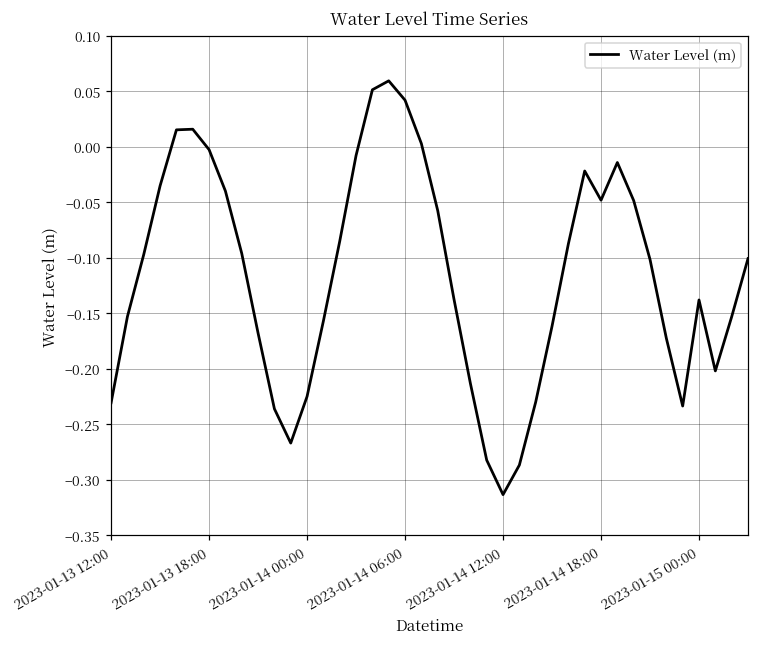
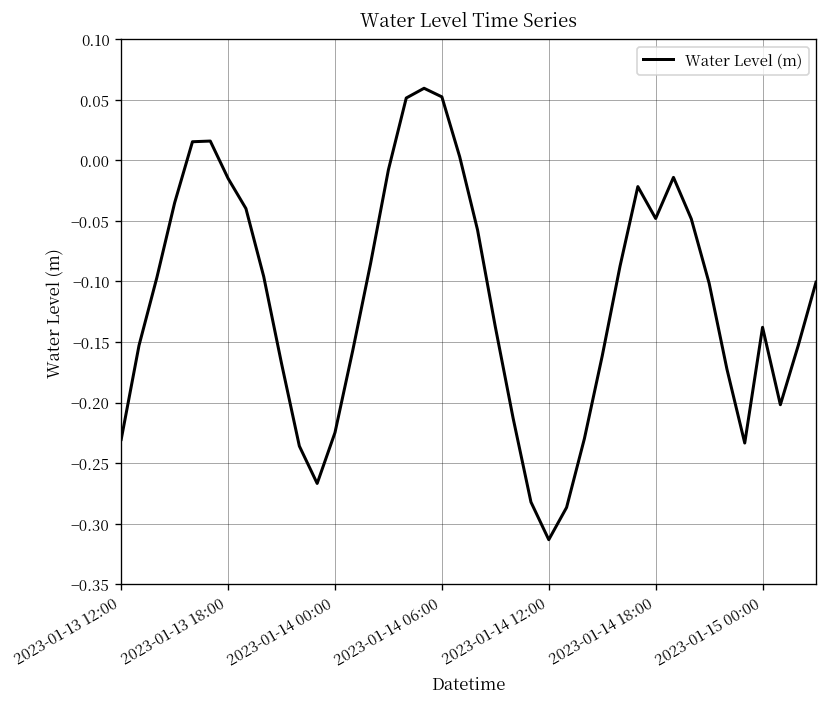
  {
    "2023-01-13 12:00": -0.230,
-   "2023-01-13 18:00": -0.003,
+   "2023-01-13 18:00": -0.015,
    "2023-01-14 00:00": -0.225,
-   "2023-01-14 06:00": 0.042,
+   "2023-01-14 06:00": 0.052,
    "2023-01-14 12:00": -0.313,
    "2023-01-14 18:00": -0.048,
    "2023-01-15 00:00": -0.138
  }
